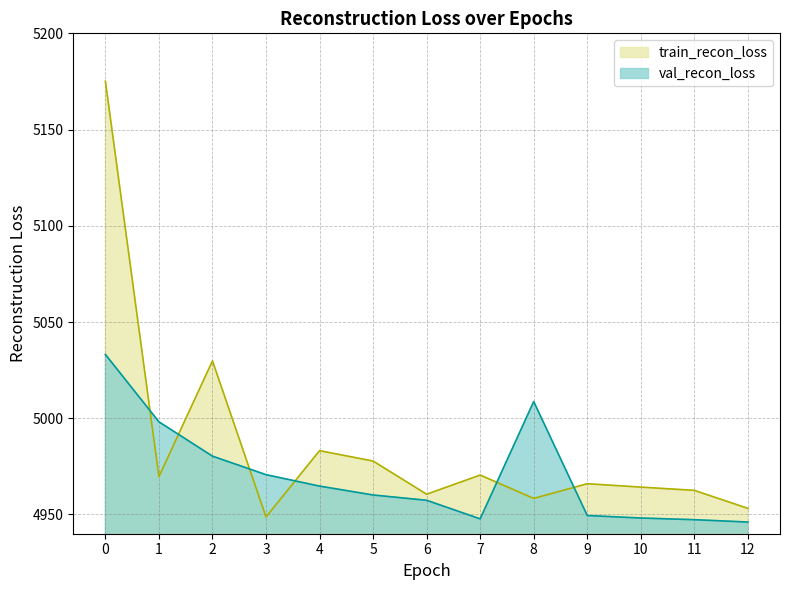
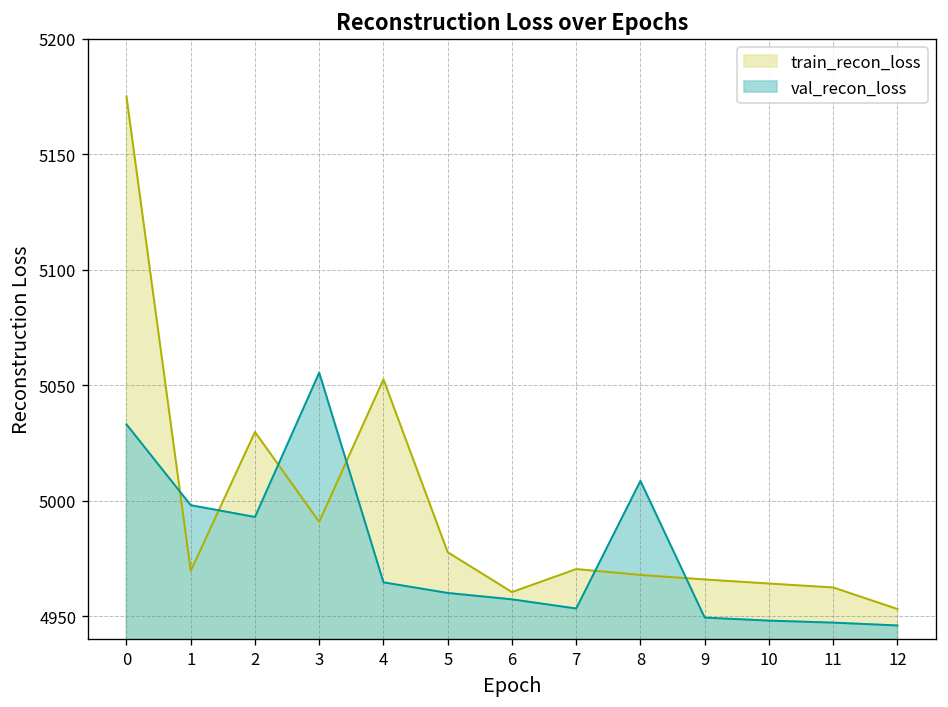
  {
    "train_recon_loss": {
      "0": 5175,
      "1": 4970,
      "2": 5030,
-     "3": 4949,
-     "4": 4983,
+     "3": 4991,
+     "4": 5053,
      "5": 4978,
      "6": 4961,
      "7": 4970,
-     "8": 4958,
+     "8": 4968,
      "9": 4966,
      "10": 4964,
      "11": 4963,
      "12": 4953
    },
    "val_recon_loss": {
      "0": 5033,
      "1": 4998,
-     "2": 4980,
-     "3": 4971,
+     "2": 4993,
+     "3": 5056,
      "4": 4965,
      "5": 4960,
      "6": 4957,
-     "7": 4948,
+     "7": 4953,
      "8": 5009,
      "9": 4949,
      "10": 4948,
      "11": 4947,
      "12": 4946
    }
  }
